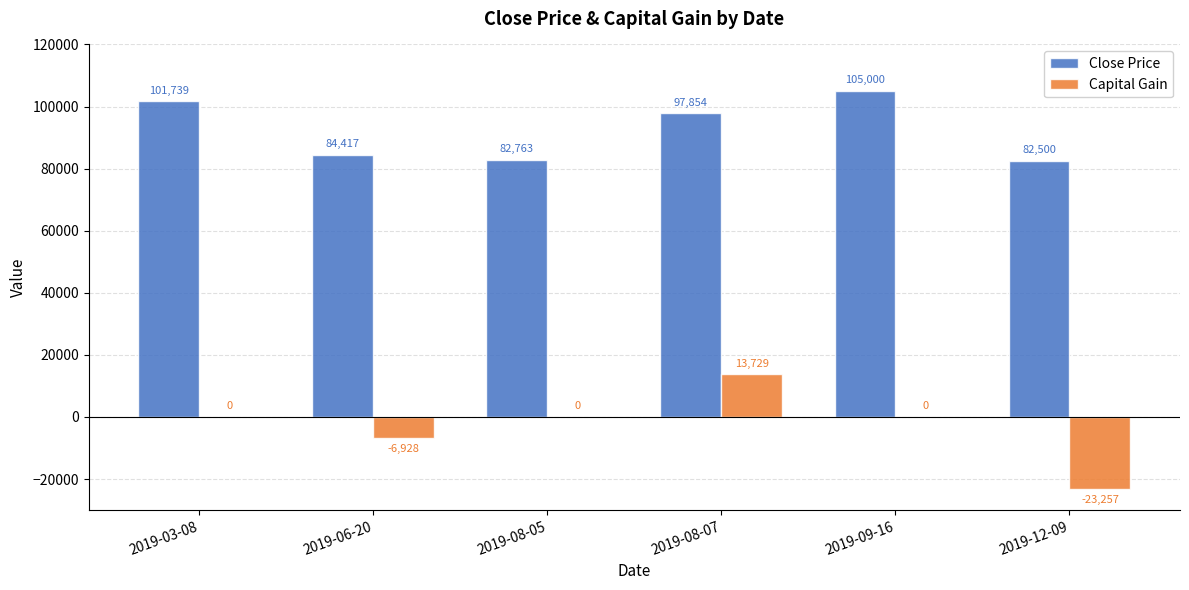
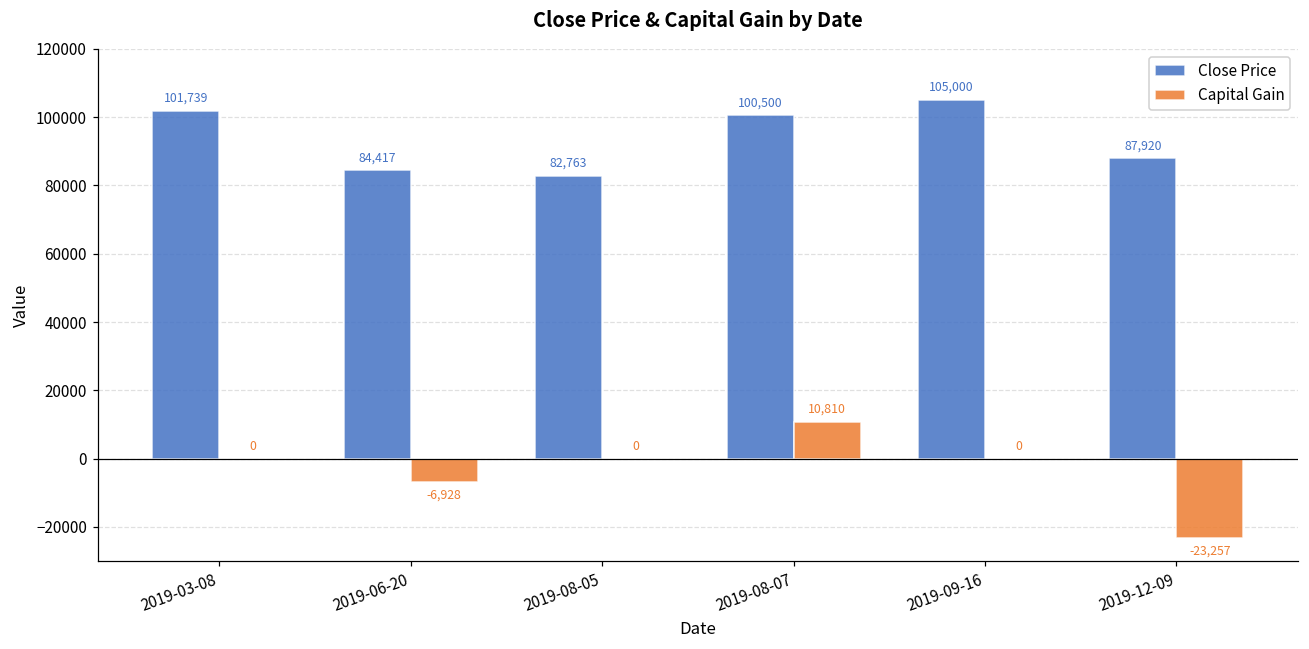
  {
    "Close Price": {
      "2019-03-08": "101,739",
      "2019-06-20": "84,417",
      "2019-08-05": "82,763",
-     "2019-08-07": "97,854",
+     "2019-08-07": "100,500",
      "2019-09-16": "105,000",
-     "2019-12-09": "82,500"
+     "2019-12-09": "87,920"
    },
    "Capital Gain": {
      "2019-03-08": "0",
      "2019-06-20": "-6,928",
      "2019-08-05": "0",
-     "2019-08-07": "13,729",
+     "2019-08-07": "10,810",
      "2019-09-16": "0",
      "2019-12-09": "-23,257"
    }
  }
